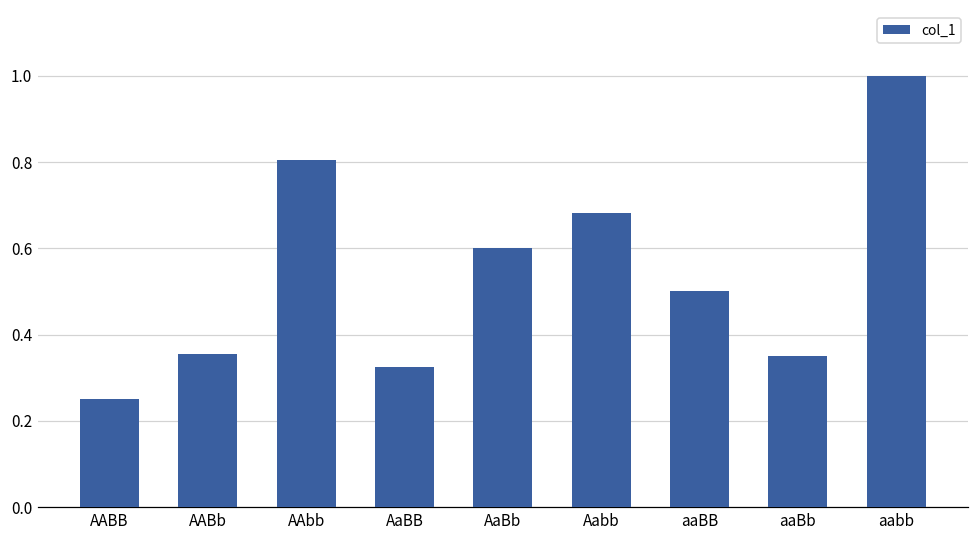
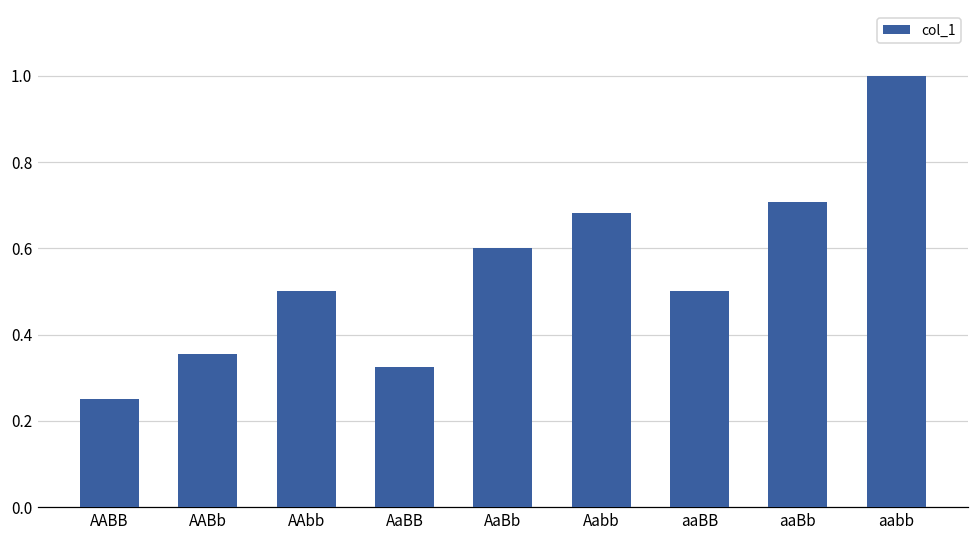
  {
    "AABB": 0.25,
    "AABb": 0.35,
-   "AAbb": 0.80,
+   "AAbb": 0.50,
    "AaBB": 0.32,
    "AaBb": 0.60,
    "Aabb": 0.68,
    "aaBB": 0.50,
-   "aaBb": 0.35,
+   "aaBb": 0.71,
    "aabb": 1.00
  }
